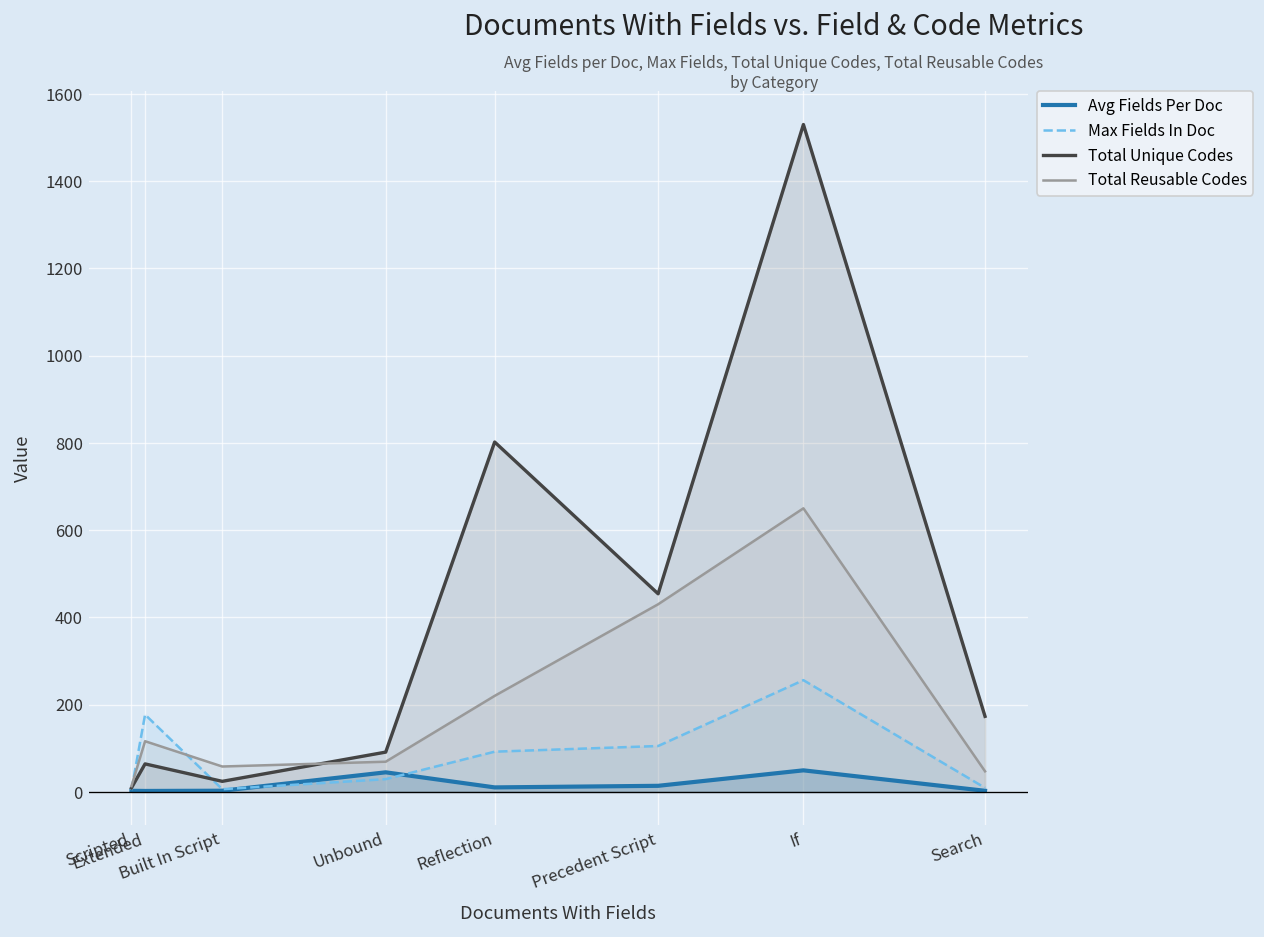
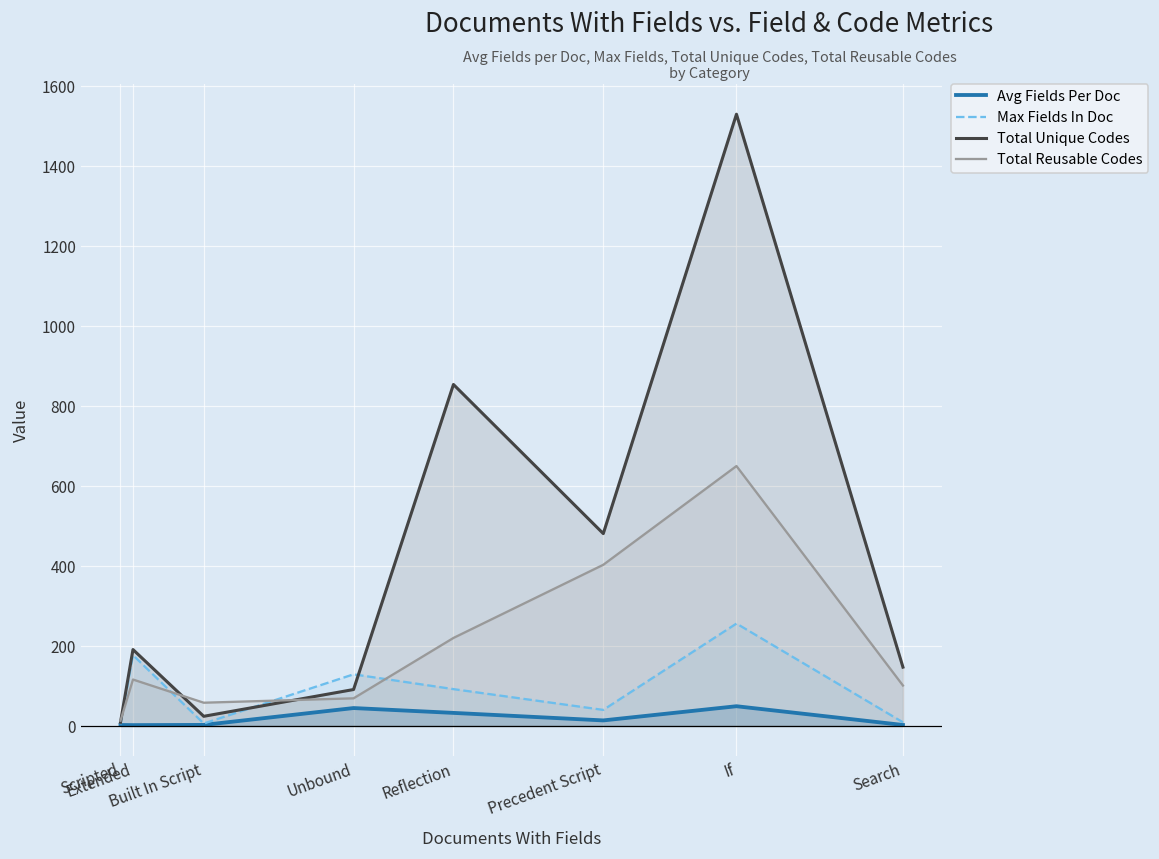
  {
    "Avg Fields Per Doc": {
      "Extended": 0,
      "Unbound": 40,
-     "Reflection": 10,
+     "Reflection": 30,
      "Precedent Script": 10,
      "If": 50
    },
    "Max Fields In Doc": {
      "Extended": 180,
-     "Unbound": 30,
+     "Unbound": 130,
      "Reflection": 90,
-     "Precedent Script": 110,
+     "Precedent Script": 40,
      "If": 260
    },
    "Total Unique Codes": {
-     "Extended": 60,
+     "Extended": 190,
      "Built In Script": 20,
      "Unbound": 90,
-     "Reflection": 800,
-     "Precedent Script": 450,
+     "Reflection": 850,
+     "Precedent Script": 480,
      "If": 1530,
-     "Search": 170
+     "Search": 150
    },
    "Total Reusable Codes": {
      "Extended": 120,
      "Built In Script": 60,
      "Unbound": 70,
      "Reflection": 220,
-     "Precedent Script": 430,
+     "Precedent Script": 400,
      "If": 650,
-     "Search": 50
+     "Search": 100
    }
  }
